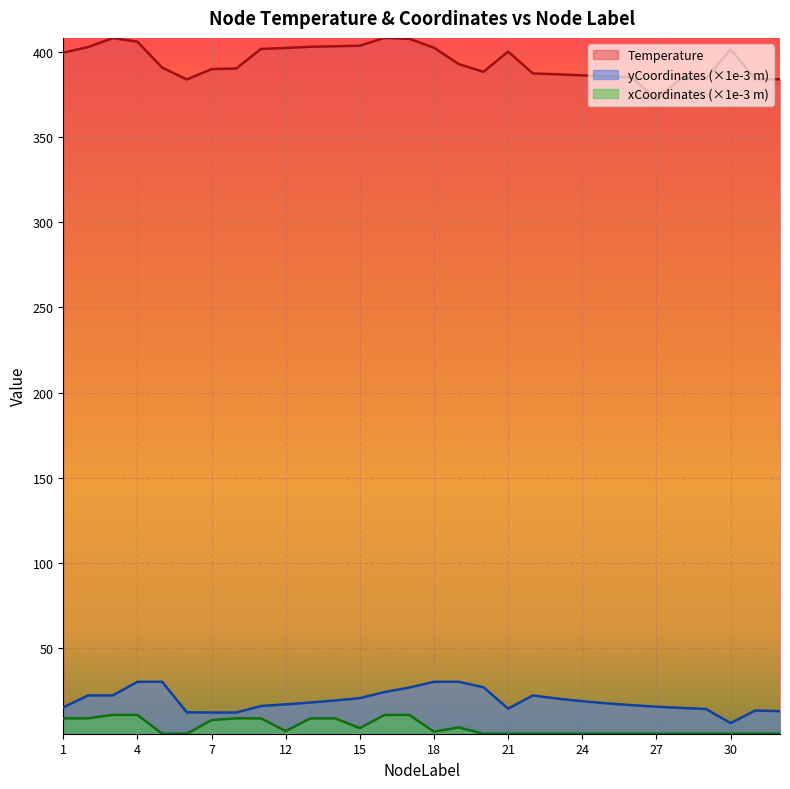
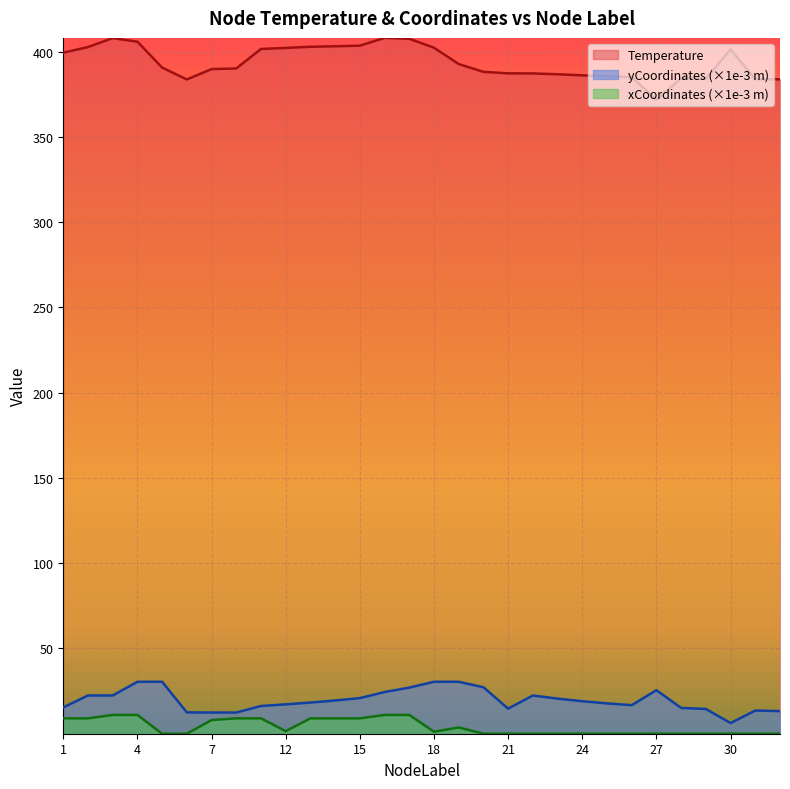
  {
    "Temperature": {
      "12": 402,
      "15": 404,
      "18": 402,
-     "21": 400,
+     "21": 387,
      "24": 386
    },
    "yCoordinates (×1e-3 m)": {
      "12": 17,
      "15": 21,
      "18": 30,
      "21": 15,
      "24": 19,
-     "27": 16,
+     "27": 26,
      "30": 6
    },
    "xCoordinates (×1e-3 m)": {
      "12": 2,
-     "15": 3,
+     "15": 9,
      "18": 1,
      "21": 0,
      "24": 0,
      "27": 0,
      "30": 0
    }
  }
